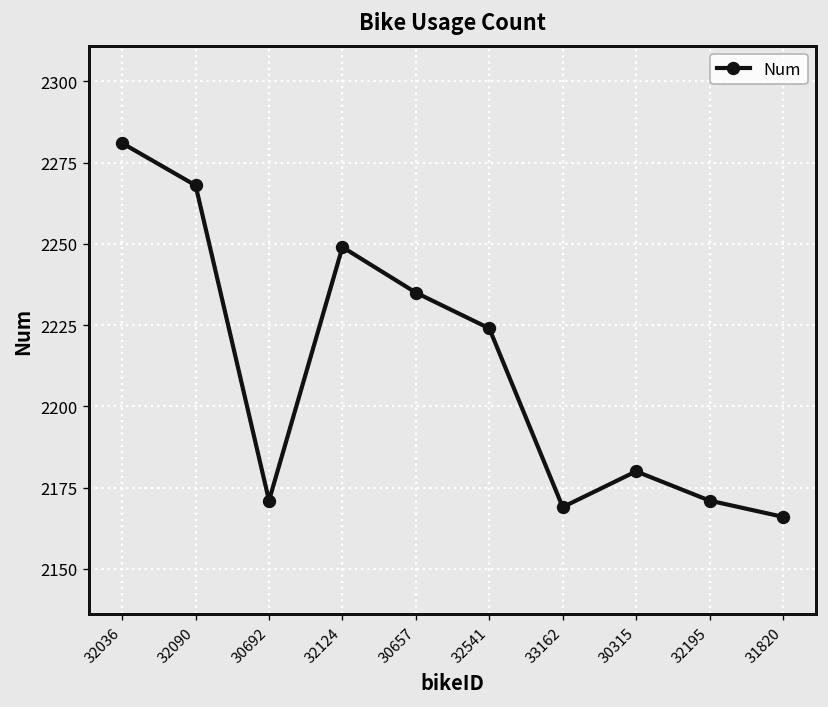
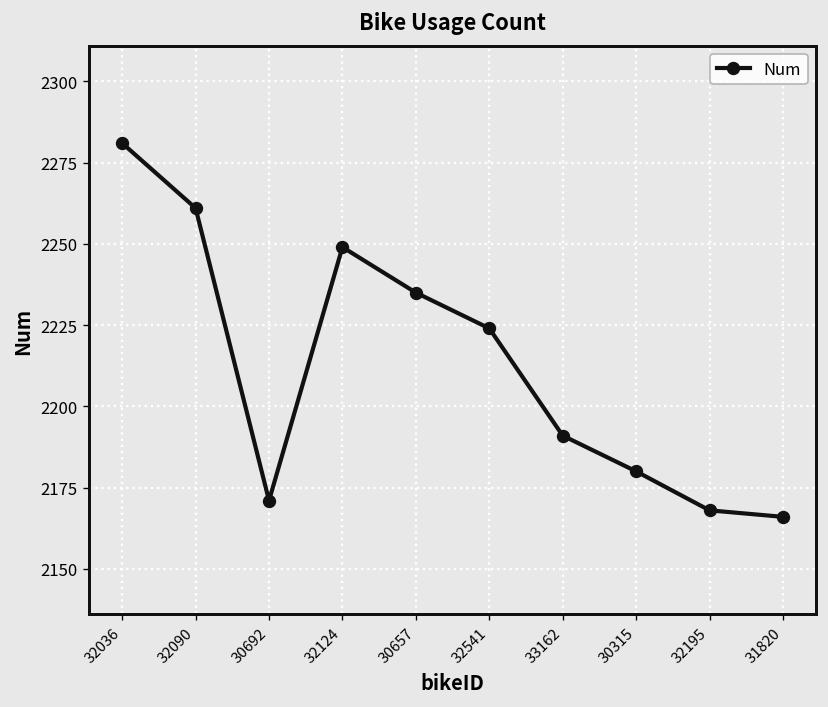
  {
    "32036": 2281,
-   "32090": 2268,
+   "32090": 2261,
    "30692": 2171,
    "32124": 2249,
    "30657": 2235,
    "32541": 2224,
-   "33162": 2169,
+   "33162": 2191,
    "30315": 2180,
-   "32195": 2171,
+   "32195": 2168,
    "31820": 2166
  }
